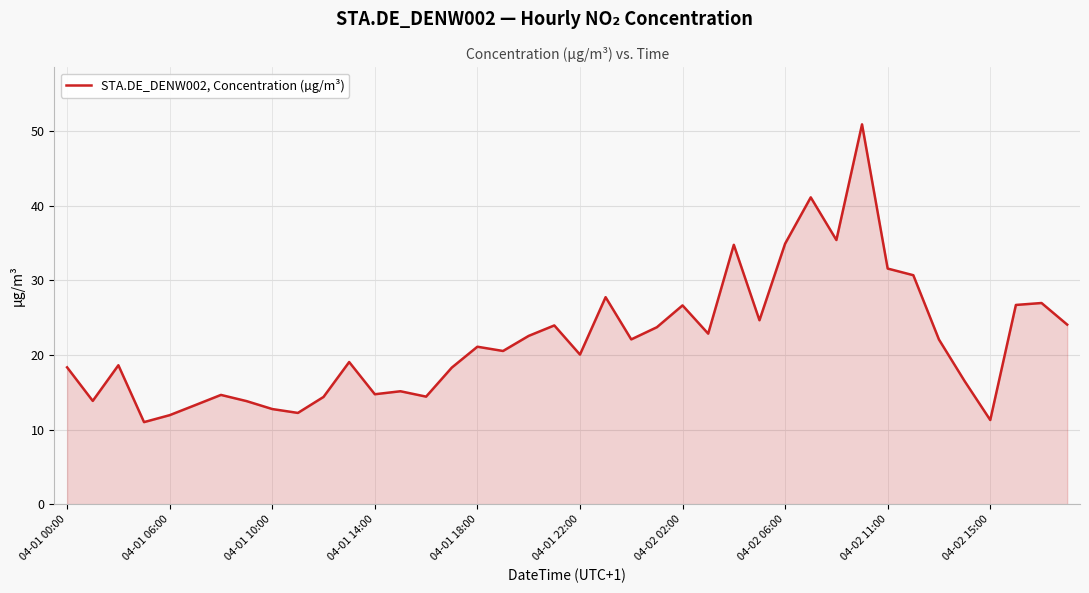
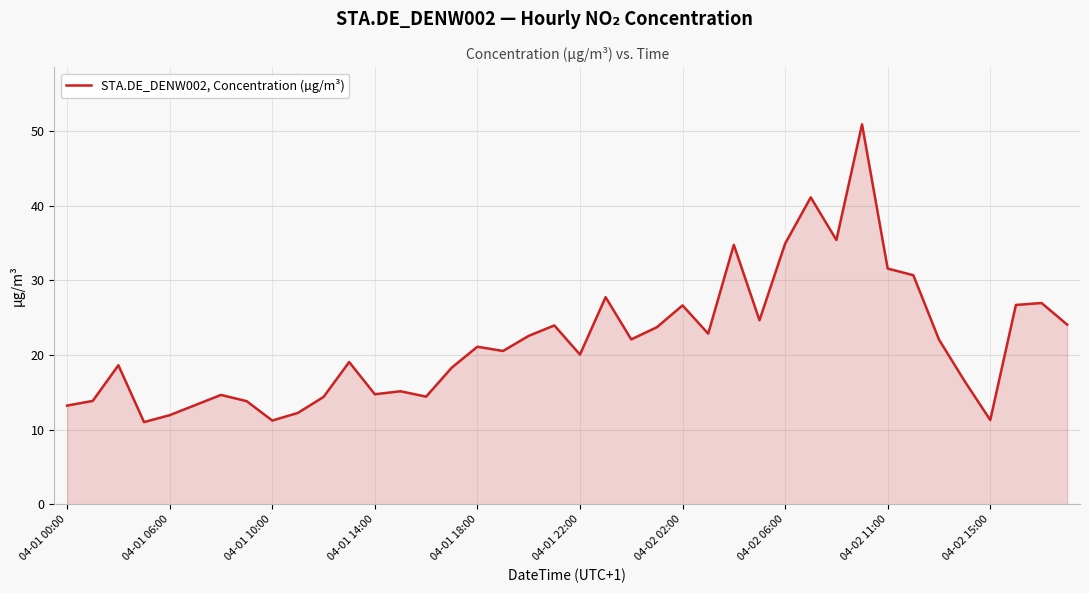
  {
-   "04-01 00:00": 18,
+   "04-01 00:00": 13,
    "04-01 06:00": 12,
-   "04-01 10:00": 13,
+   "04-01 10:00": 11,
    "04-01 14:00": 15,
    "04-01 18:00": 21,
    "04-01 22:00": 20,
    "04-02 02:00": 27,
    "04-02 06:00": 35,
    "04-02 11:00": 32,
    "04-02 15:00": 11
  }
